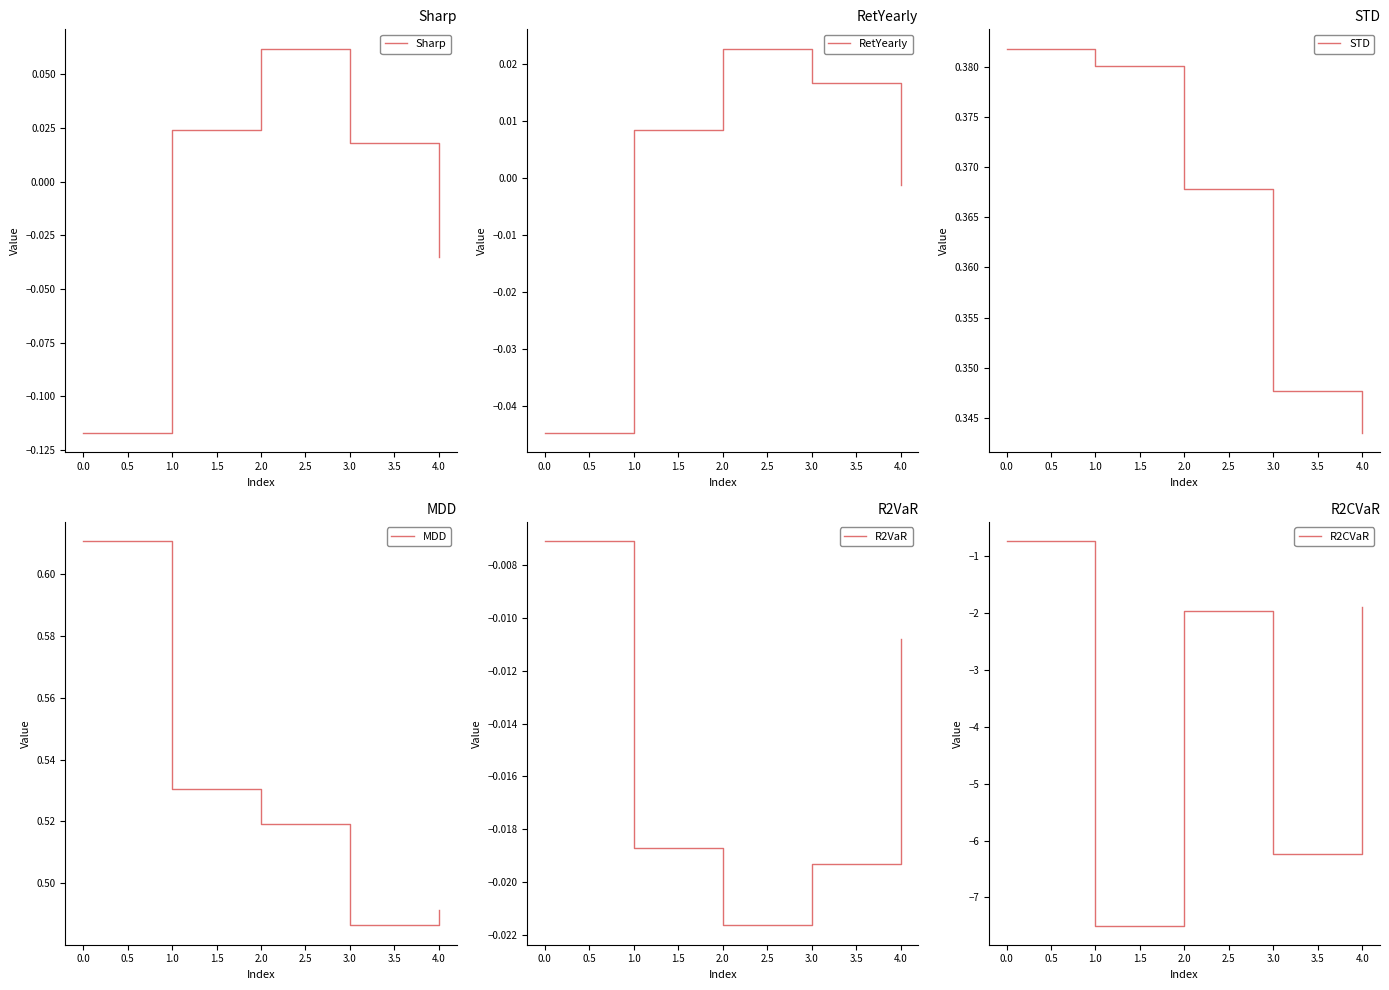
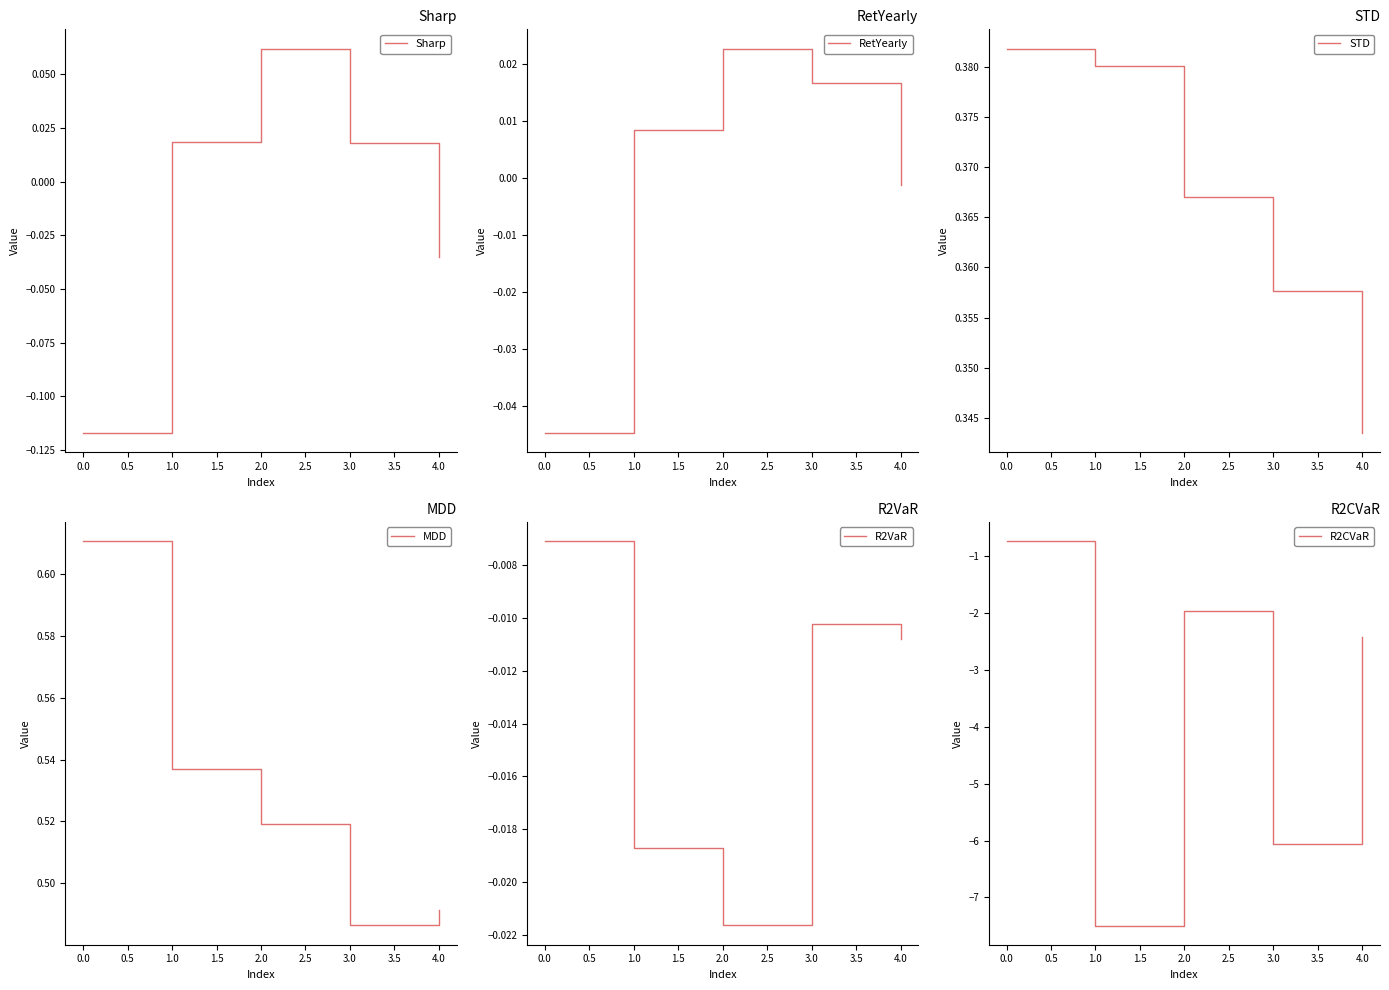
  {
    "Sharp": {
      "0.0": -0.117,
-     "1.0": 0.024,
+     "1.0": 0.019,
      "2.0": 0.062,
      "3.0": 0.018,
      "4.0": -0.035
    },
    "RetYearly": {
      "0.0": -0.045,
      "1.0": 0.009,
      "2.0": 0.023,
      "3.0": 0.017,
      "4.0": -0.001
    },
    "STD": {
      "0.0": 0.3818,
      "1.0": 0.3801,
-     "2.0": 0.3679,
-     "3.0": 0.3477,
+     "2.0": 0.3671,
+     "3.0": 0.3577,
      "4.0": 0.3435
    },
    "MDD": {
      "0.0": 0.611,
-     "1.0": 0.530,
+     "1.0": 0.537,
      "2.0": 0.519,
      "3.0": 0.486,
      "4.0": 0.491
    },
    "R2VaR": {
      "0.0": -0.0071,
      "1.0": -0.0187,
      "2.0": -0.0216,
-     "3.0": -0.0193,
+     "3.0": -0.0102,
      "4.0": -0.0108
    },
    "R2CVaR": {
      "0.0": -0.7,
      "1.0": -7.5,
      "2.0": -2.0,
-     "3.0": -6.2,
-     "4.0": -1.9
+     "3.0": -6.1,
+     "4.0": -2.4
    }
  }
